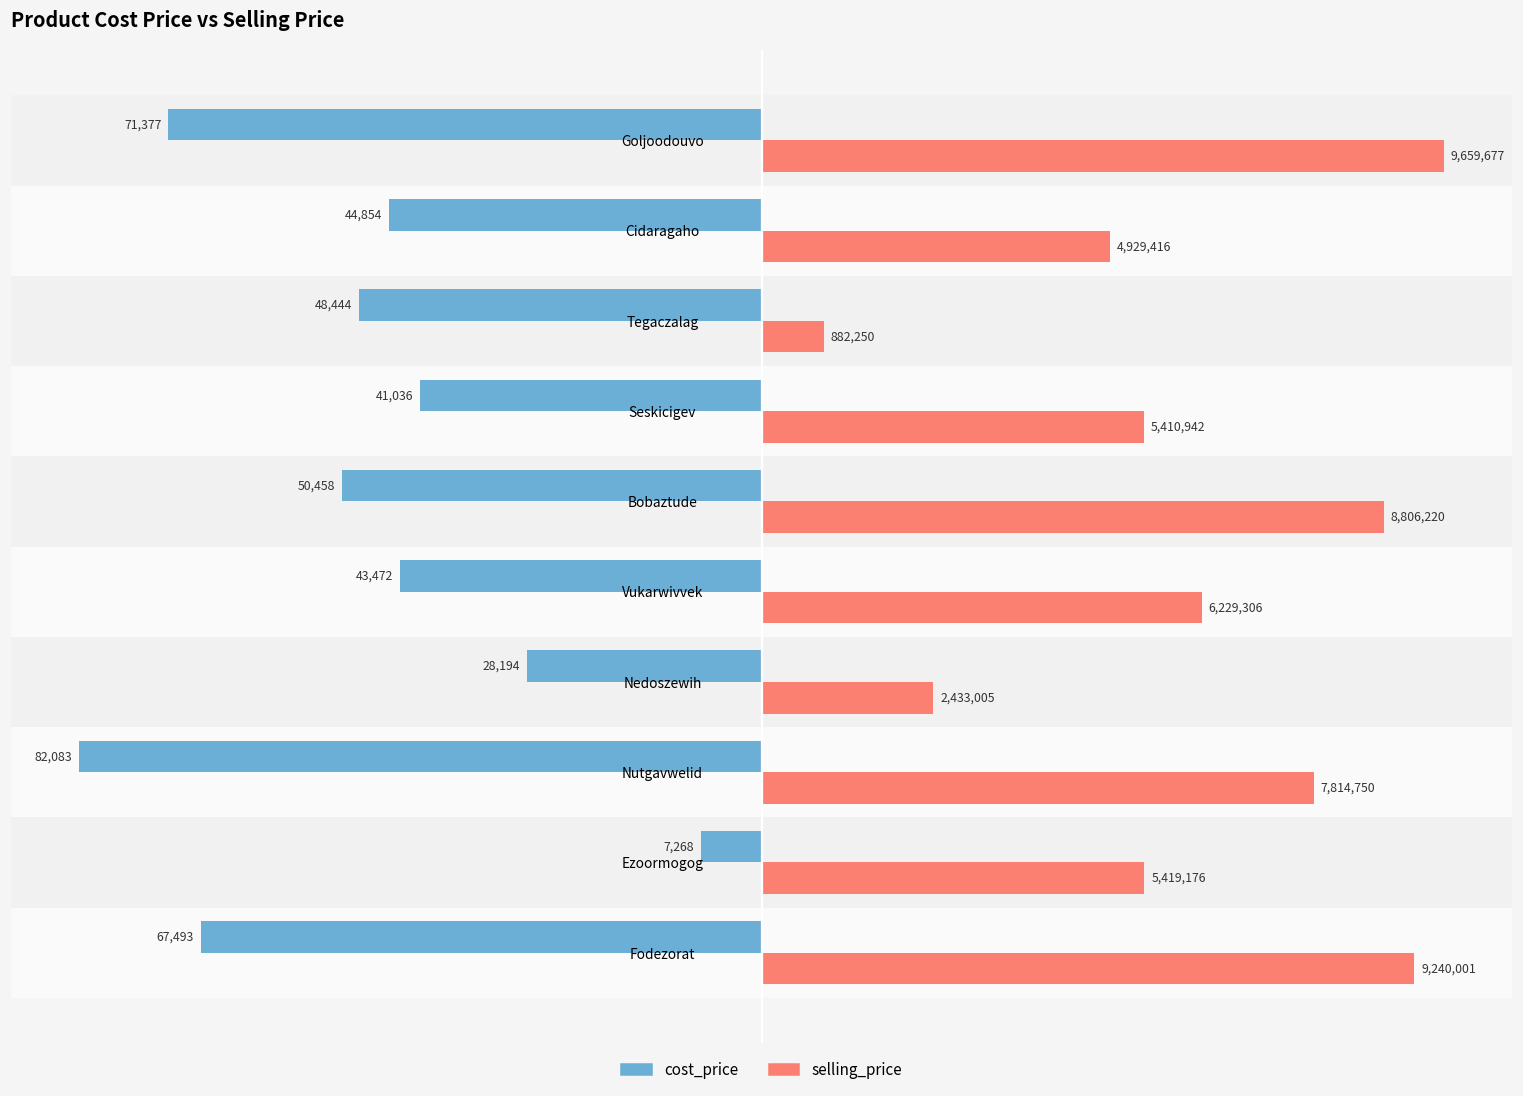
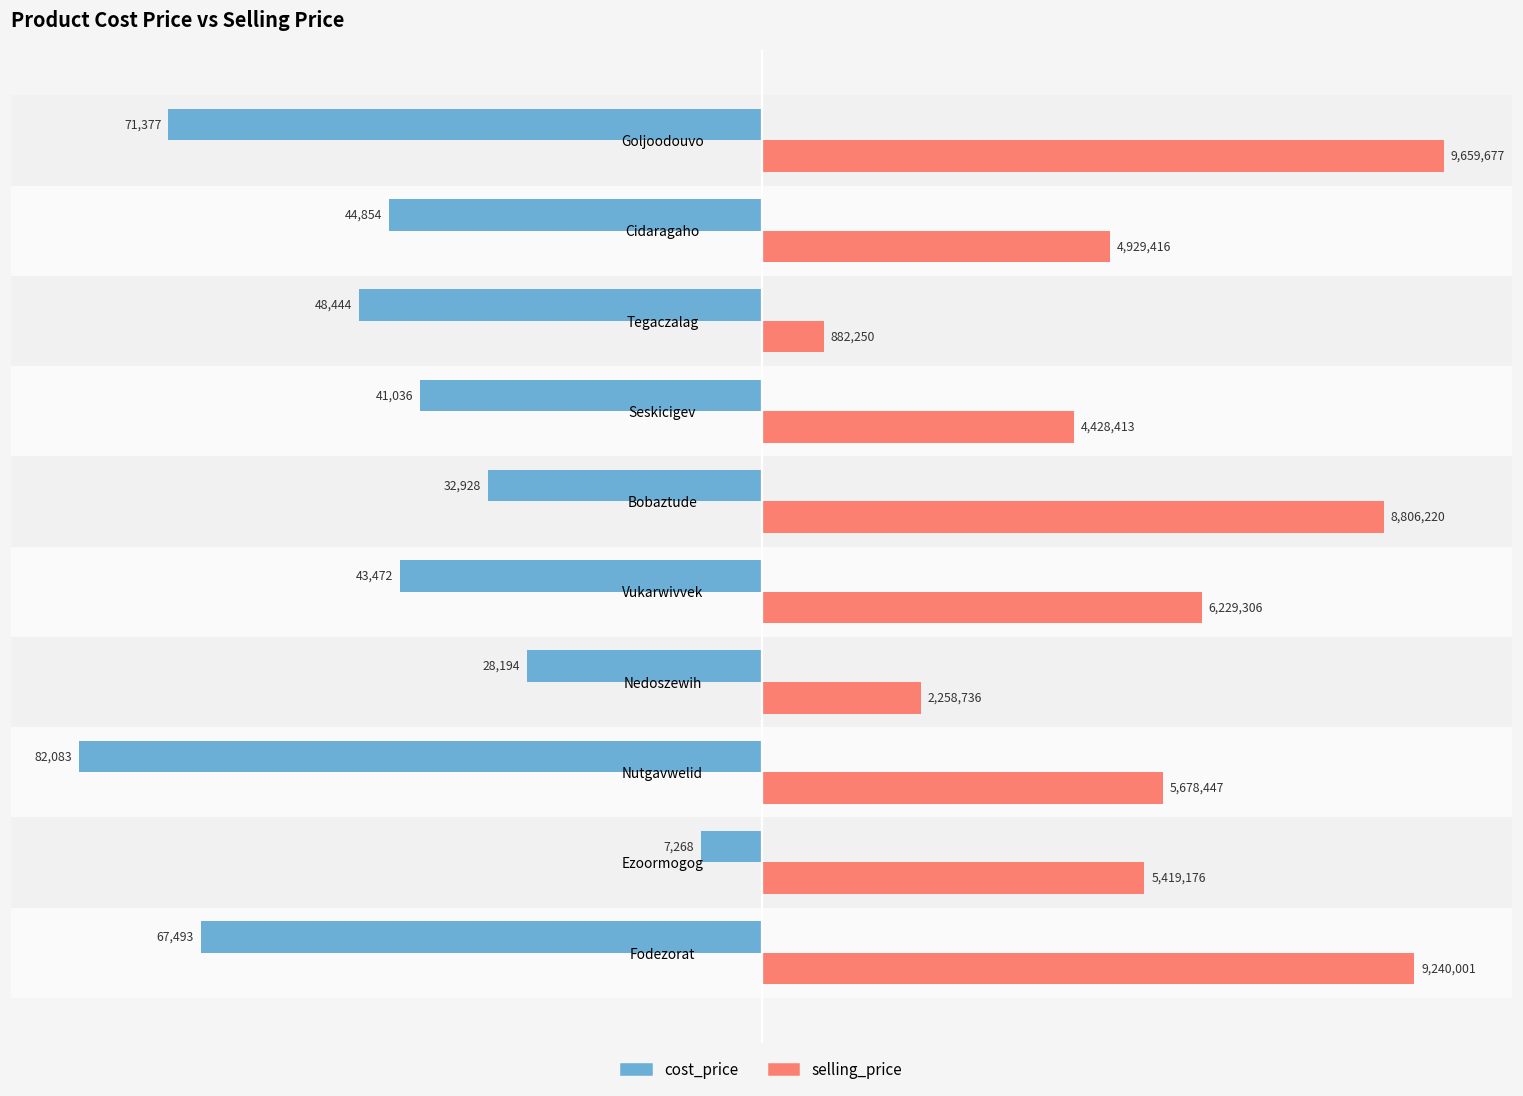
  {
    "cost_price": {
-     "Bobaztude": "50,458"
+     "Bobaztude": "32,928"
    },
    "selling_price": {
-     "Seskicigev": "5,410,942",
-     "Nedoszewih": "2,433,005",
-     "Nutgavwelid": "7,814,750"
+     "Seskicigev": "4,428,413",
+     "Nedoszewih": "2,258,736",
+     "Nutgavwelid": "5,678,447"
    }
  }
